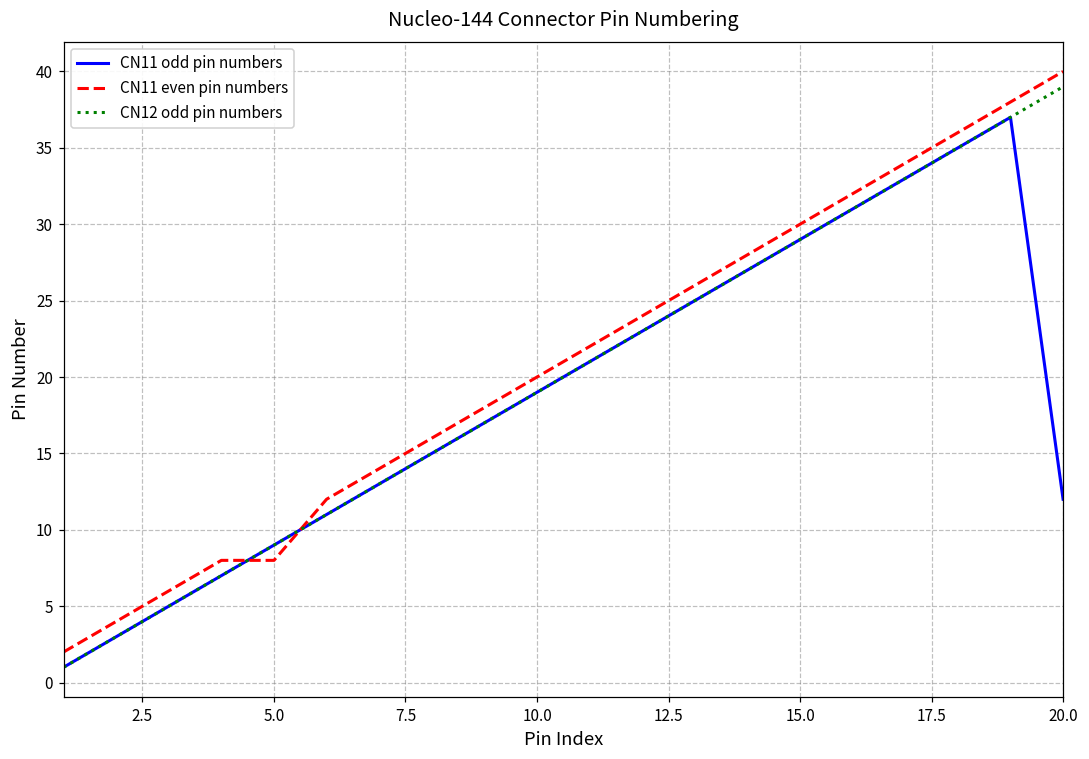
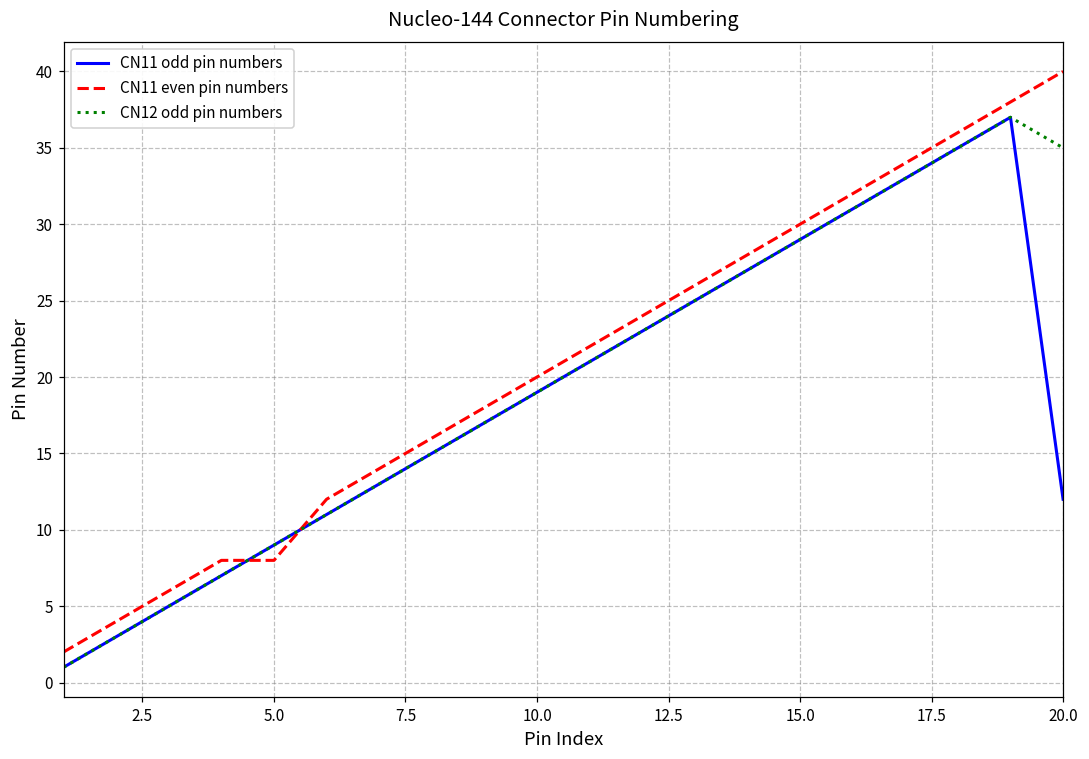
  {
    "CN11 odd pin numbers": {
      "20.0": 12
    },
    "CN11 even pin numbers": {
      "5.0": 8,
      "10.0": 20,
      "15.0": 30,
      "20.0": 40
    },
    "CN12 odd pin numbers": {
-     "20.0": 39
+     "20.0": 35
    }
  }
